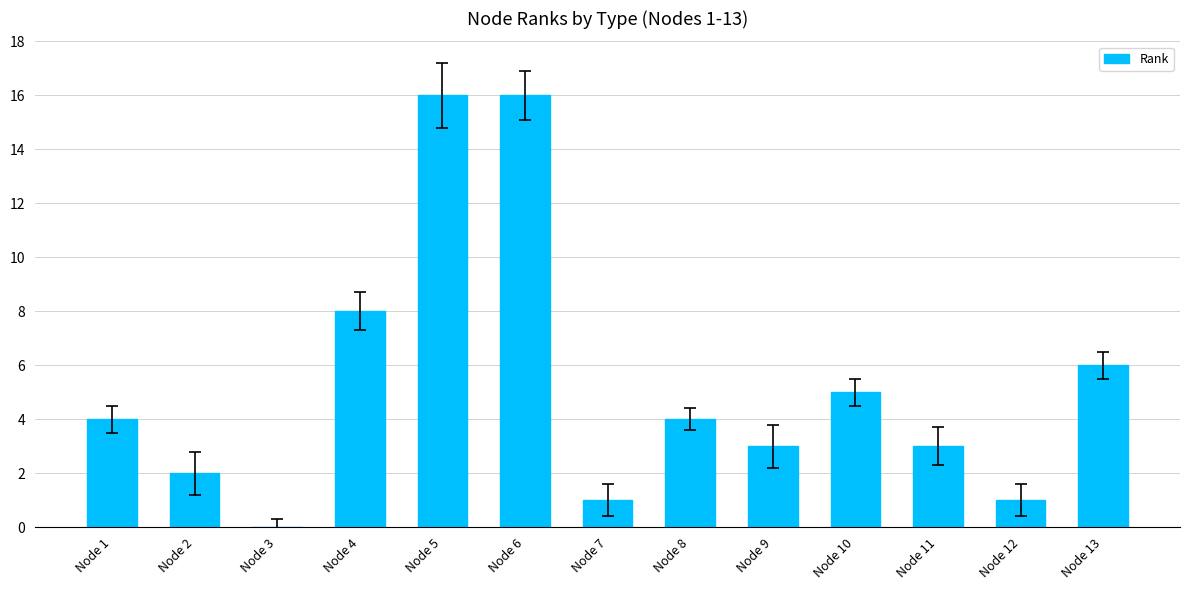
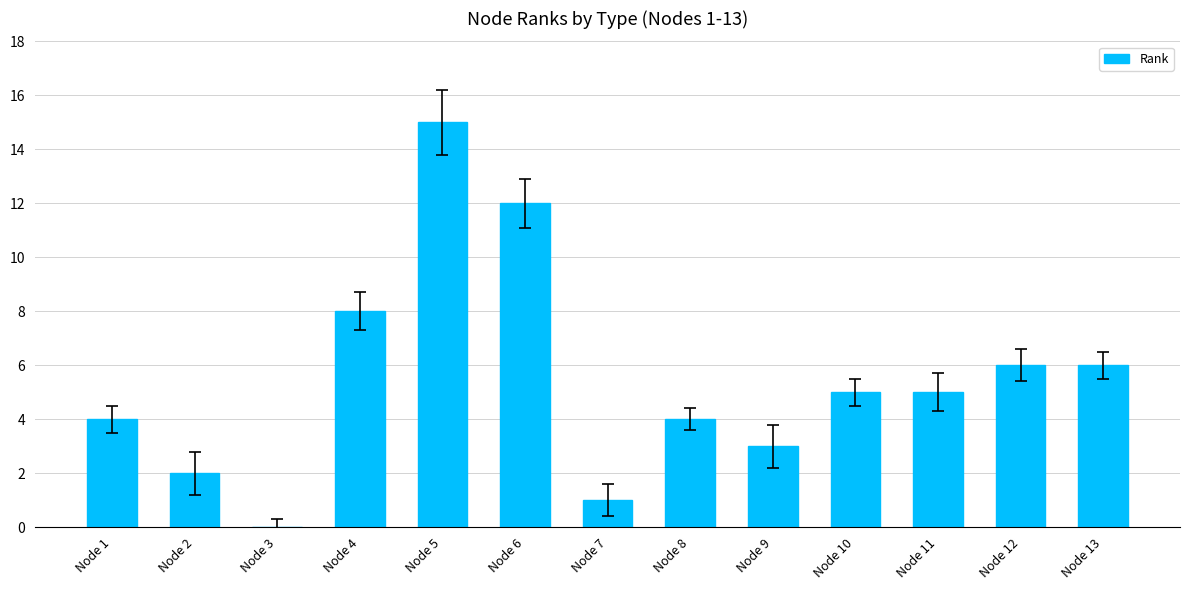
  {
    "Rank": {
      "Node 1": 4,
      "Node 2": 2,
      "Node 3": 0,
      "Node 4": 8,
-     "Node 5": 16,
-     "Node 6": 16,
+     "Node 5": 15,
+     "Node 6": 12,
      "Node 7": 1,
      "Node 8": 4,
      "Node 9": 3,
      "Node 10": 5,
-     "Node 11": 3,
-     "Node 12": 1,
+     "Node 11": 5,
+     "Node 12": 6,
      "Node 13": 6
    }
  }
